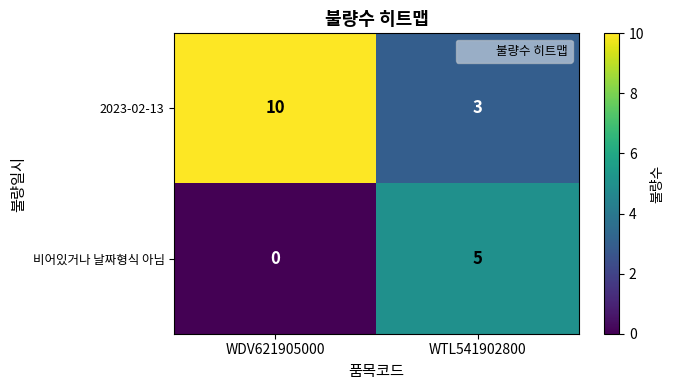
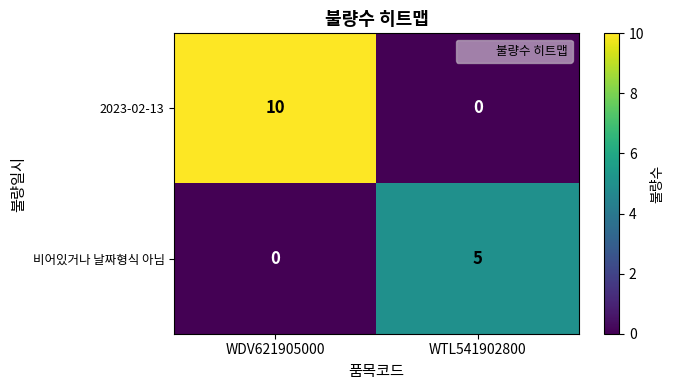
  {
    "2023-02-13": {
      "WDV621905000": 10,
-     "WTL541902800": 3
+     "WTL541902800": 0
    },
    "비어있거나 날짜형식 아님": {
      "WDV621905000": 0,
      "WTL541902800": 5
    }
  }
